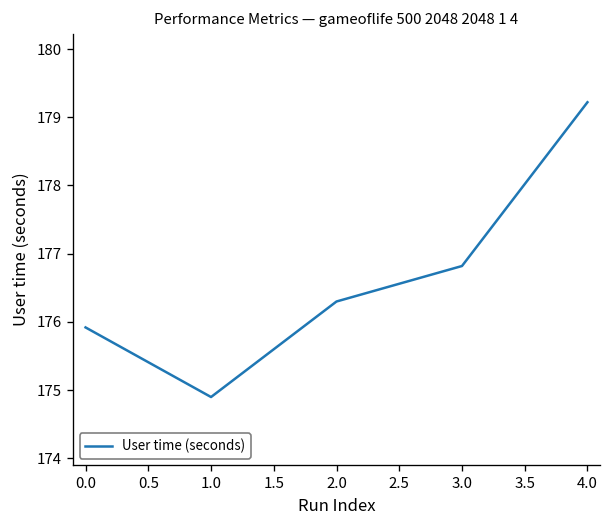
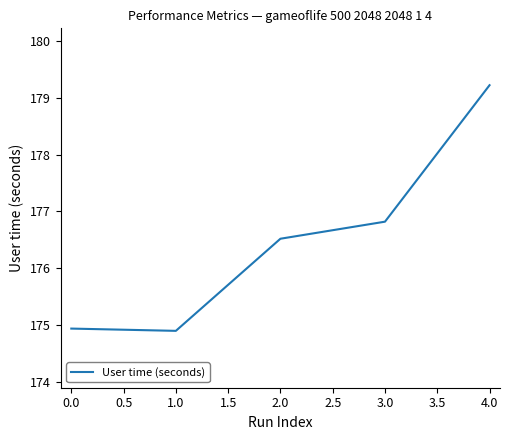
  {
-   "0.0": 175.9,
+   "0.0": 174.9,
    "1.0": 174.9,
-   "2.0": 176.3,
+   "2.0": 176.5,
    "3.0": 176.8,
    "4.0": 179.2
  }
